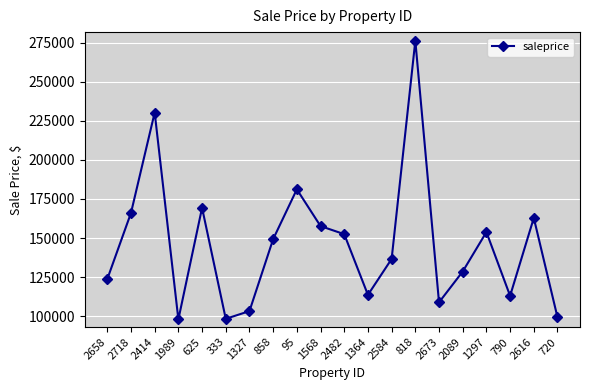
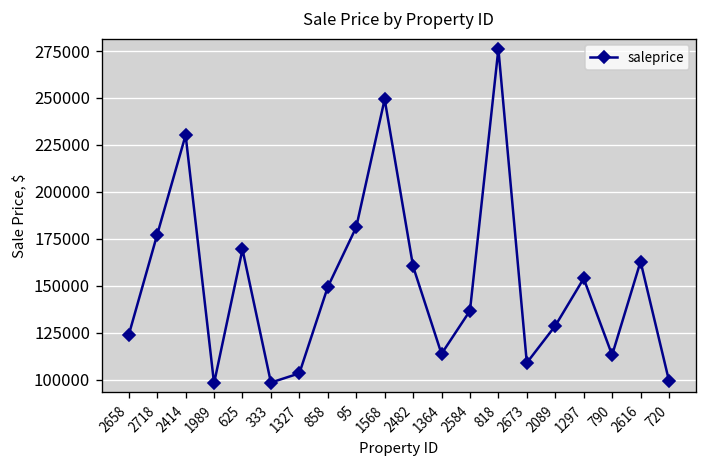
  {
    "2658": 124000,
-   "2718": 166000,
+   "2718": 177000,
    "2414": 230000,
    "1989": 98000,
    "625": 169000,
    "333": 98000,
    "1327": 103000,
    "858": 149000,
    "95": 181000,
-   "1568": 158000,
-   "2482": 152000,
+   "1568": 249000,
+   "2482": 160000,
    "1364": 114000,
    "2584": 137000,
    "818": 276000,
    "2673": 109000,
    "2089": 129000,
    "1297": 154000,
    "790": 113000,
    "2616": 163000,
    "720": 99000
  }
